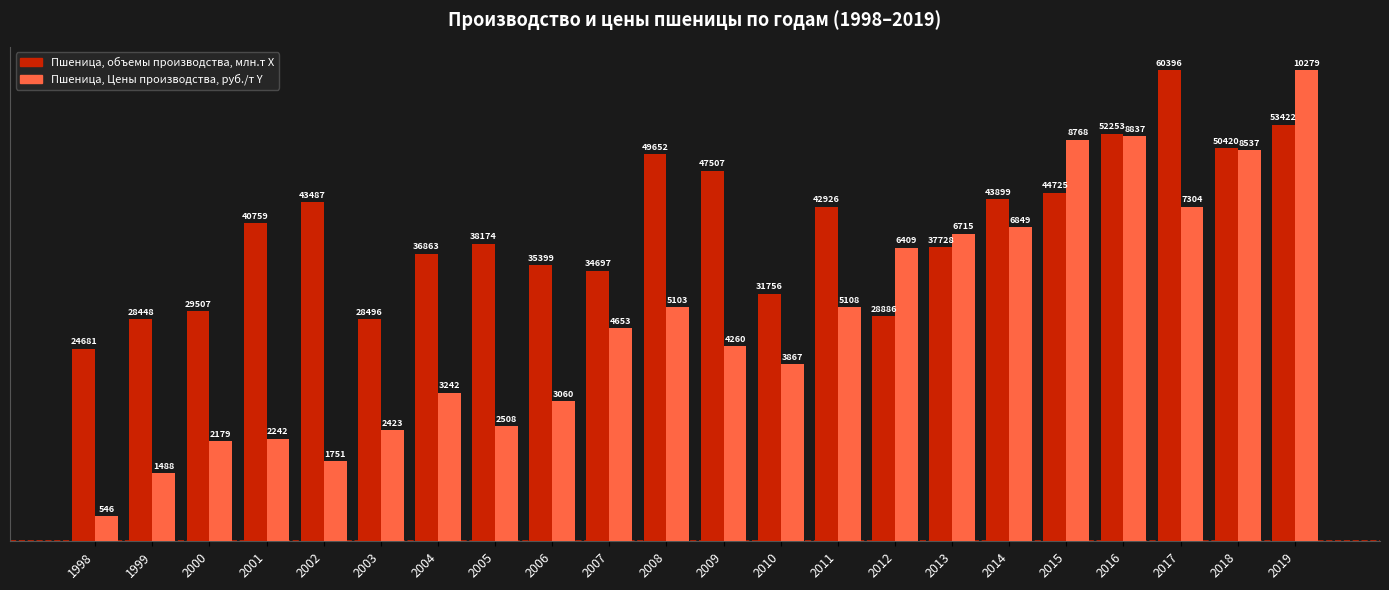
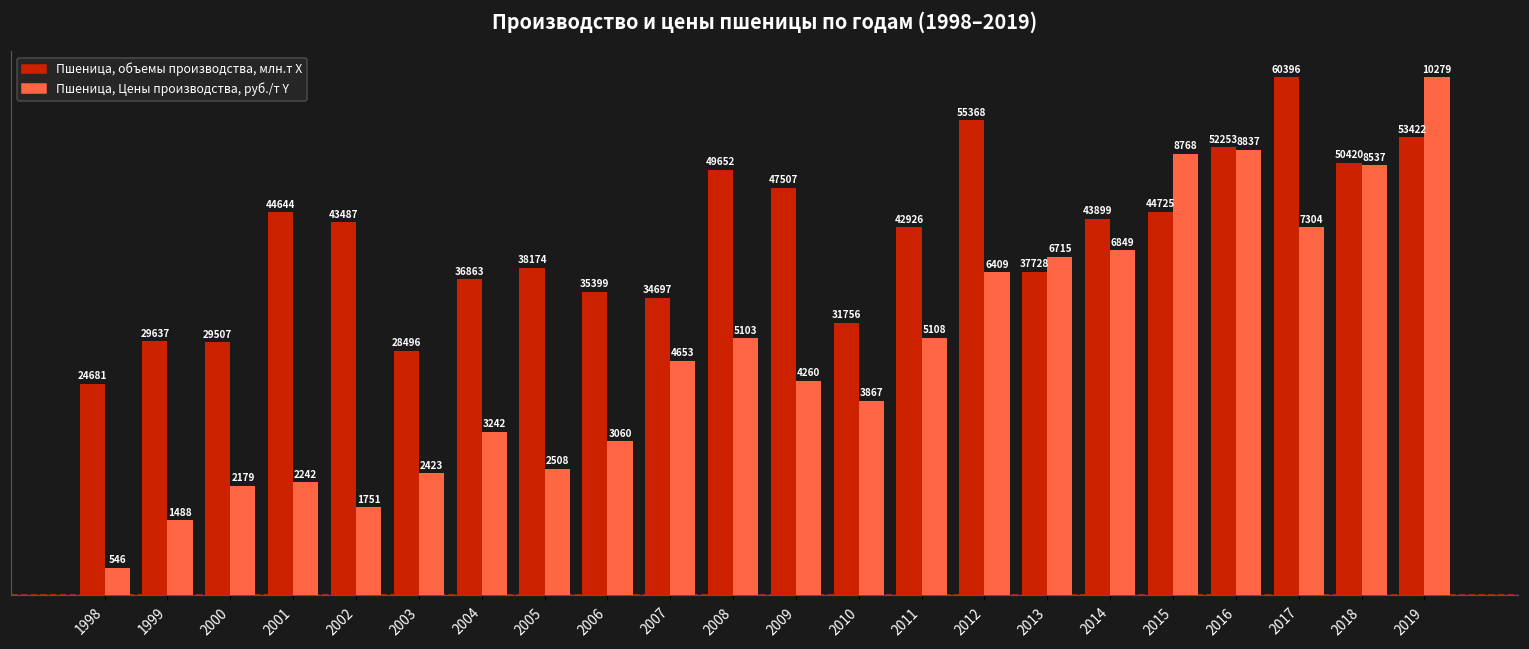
  {
    "Пшеница, объемы производства, млн.т Х": {
-     "1999": 28448,
+     "1999": 29637,
      "2000": 29507,
-     "2001": 40759,
+     "2001": 44644,
      "2006": 35399,
      "2009": 47507,
-     "2012": 28886,
+     "2012": 55368,
      "2013": 37728,
      "2014": 43899,
      "2015": 44725,
      "2016": 52253,
      "2017": 60396,
      "2018": 50420
    }
  }
